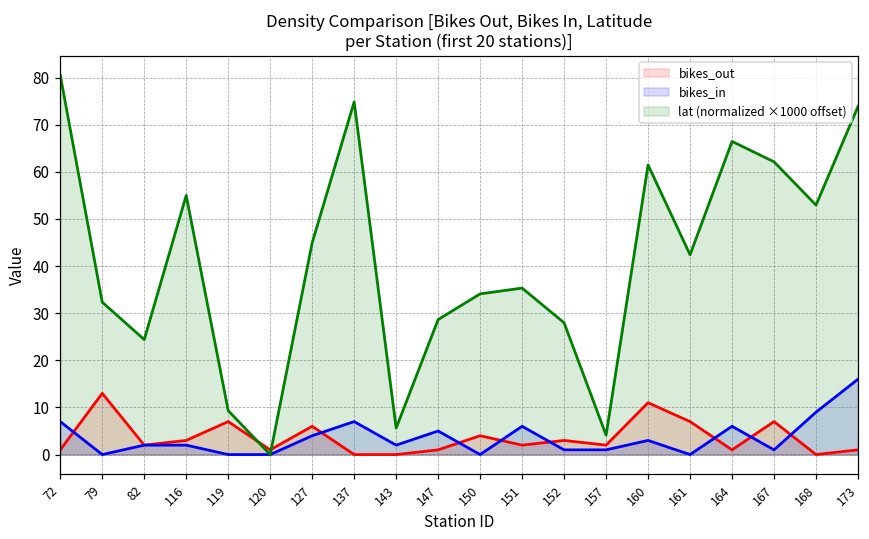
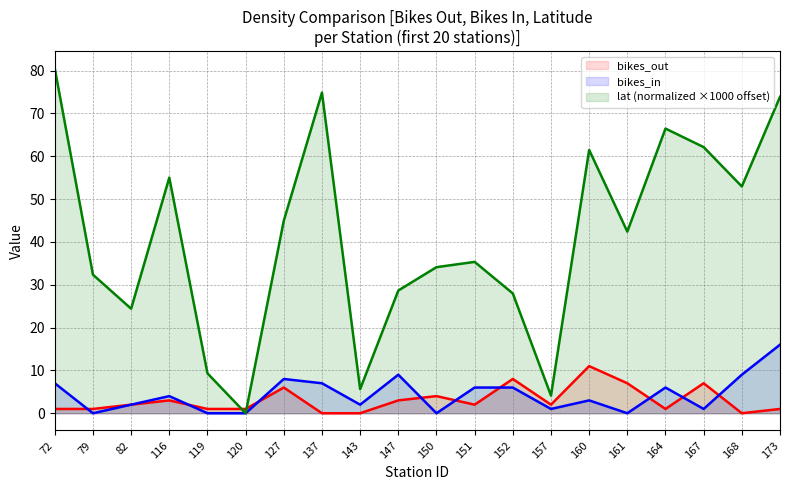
  {
    "bikes_out": {
      "72": 1,
-     "79": 13,
+     "79": 1,
      "116": 3,
-     "119": 7,
+     "119": 1,
      "120": 1,
      "127": 6,
      "137": 0,
      "143": 0,
-     "147": 1,
+     "147": 3,
      "150": 4,
      "151": 2,
-     "152": 3,
+     "152": 8,
      "157": 2,
      "160": 11,
      "161": 7,
      "164": 1,
      "167": 7,
      "168": 0,
      "173": 1
    },
    "bikes_in": {
      "72": 7,
      "79": 0,
-     "116": 2,
+     "116": 4,
      "119": 0,
-     "127": 4,
+     "127": 8,
      "137": 7,
      "143": 2,
-     "147": 5,
+     "147": 9,
      "150": 0,
      "151": 6,
-     "152": 1,
+     "152": 6,
      "157": 1,
      "160": 3,
      "161": 0,
      "164": 6,
      "167": 1,
      "168": 9,
      "173": 16
    },
    "lat (normalized ×1000 offset)": {
      "72": 81,
      "79": 32,
      "82": 24,
      "116": 55,
      "119": 9,
      "127": 45,
      "137": 75,
      "143": 6,
      "147": 29,
      "150": 34,
      "151": 35,
      "152": 28,
      "157": 4,
      "160": 61,
      "161": 42,
      "164": 66,
      "167": 62,
      "168": 53,
      "173": 74
    }
  }
